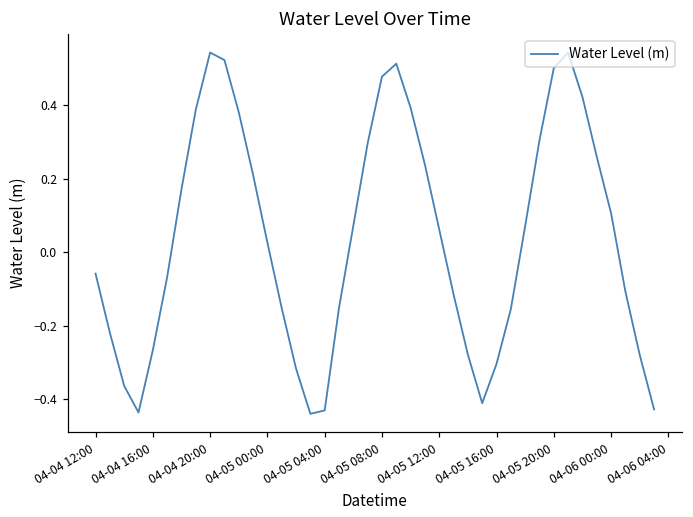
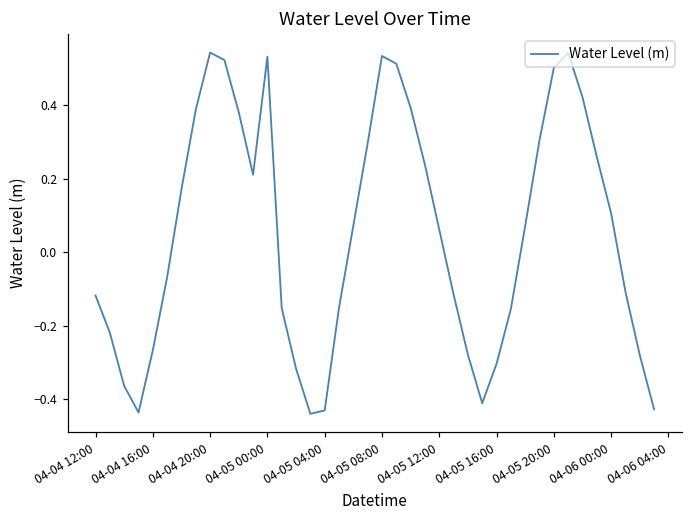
  {
-   "04-04 12:00": -0.06,
+   "04-04 12:00": -0.12,
    "04-04 16:00": -0.27,
    "04-04 20:00": 0.54,
-   "04-05 00:00": 0.03,
+   "04-05 00:00": 0.53,
    "04-05 04:00": -0.43,
-   "04-05 08:00": 0.48,
+   "04-05 08:00": 0.53,
    "04-05 12:00": 0.06,
    "04-05 16:00": -0.30,
    "04-05 20:00": 0.50,
    "04-06 00:00": 0.11
  }
